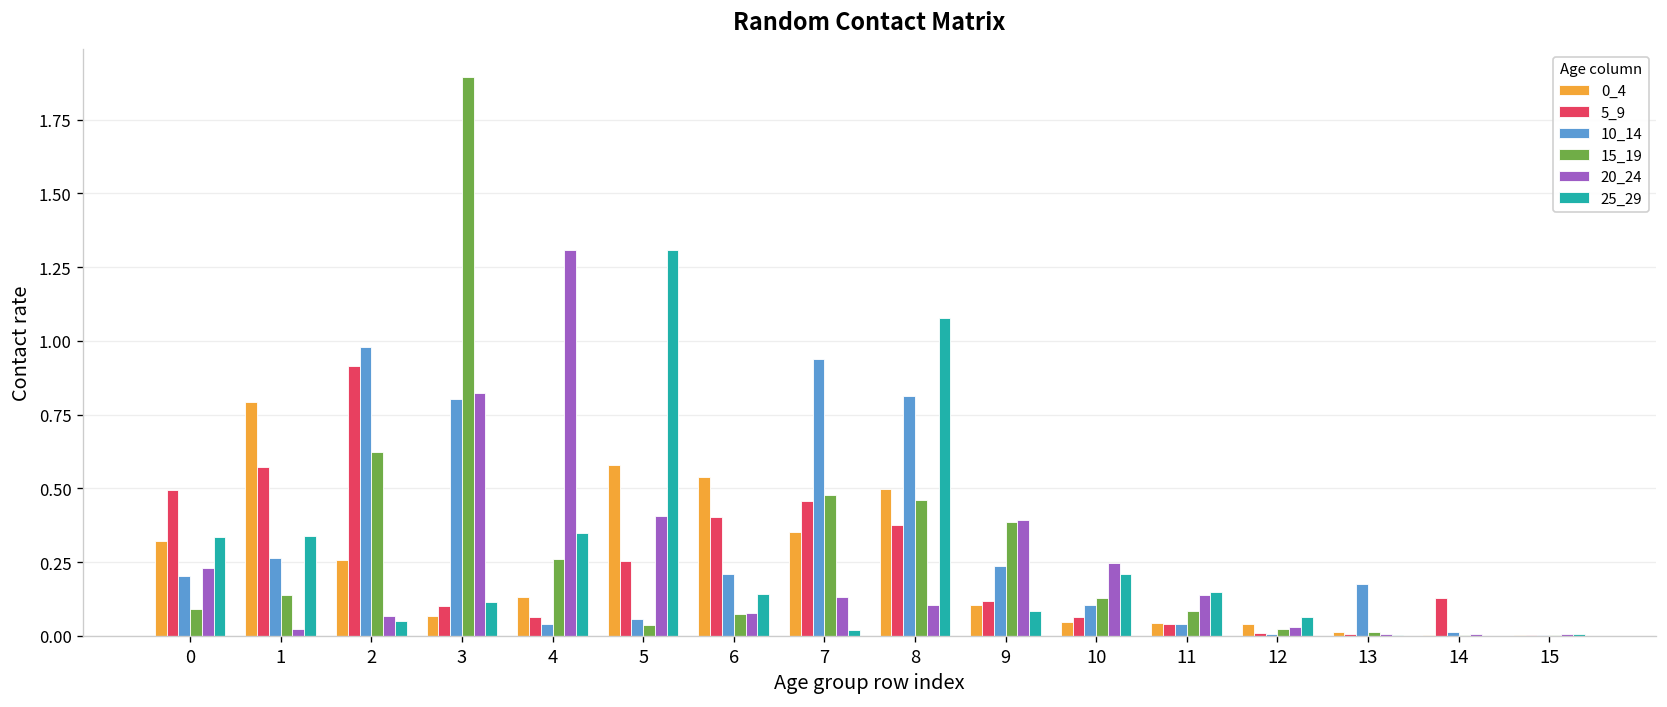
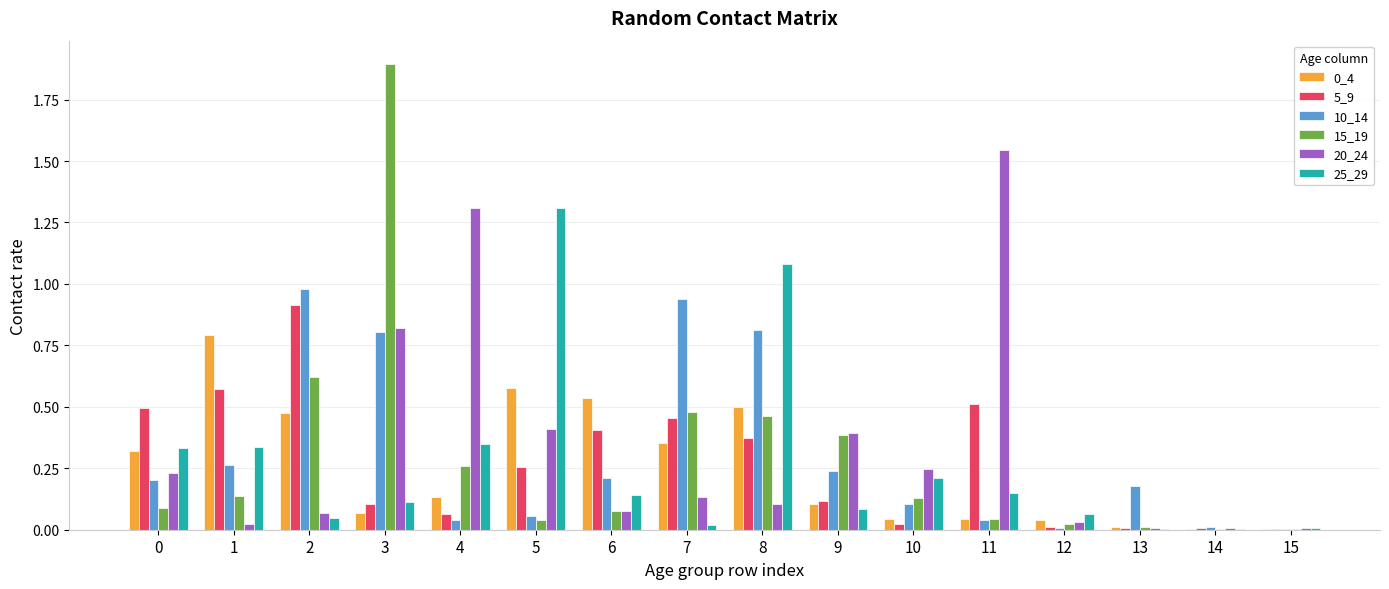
  {
    "0_4": {
      "0": 0.32,
      "1": 0.79,
-     "2": 0.26,
+     "2": 0.47,
      "3": 0.07,
      "4": 0.13,
      "5": 0.58,
      "6": 0.54,
      "7": 0.35,
      "8": 0.50,
      "9": 0.11,
      "10": 0.05,
      "11": 0.04,
      "12": 0.04,
      "13": 0.01
    },
    "5_9": {
      "0": 0.49,
      "1": 0.57,
      "2": 0.92,
      "3": 0.10,
      "4": 0.06,
      "5": 0.25,
      "6": 0.40,
      "7": 0.46,
      "8": 0.37,
      "9": 0.12,
-     "10": 0.06,
-     "11": 0.04,
-     "14": 0.13
+     "10": 0.02,
+     "11": 0.51,
+     "14": 0.01
    },
    "10_14": {
      "0": 0.20,
      "1": 0.26,
      "2": 0.98,
      "3": 0.80,
      "4": 0.04,
      "5": 0.06,
      "6": 0.21,
      "7": 0.94,
      "8": 0.81,
      "9": 0.24,
      "10": 0.11,
      "11": 0.04,
      "13": 0.18,
      "14": 0.01
    },
    "15_19": {
      "0": 0.09,
      "1": 0.14,
      "2": 0.62,
      "3": 1.89,
      "4": 0.26,
      "5": 0.04,
      "6": 0.07,
      "7": 0.48,
      "8": 0.46,
      "9": 0.39,
      "10": 0.13,
-     "11": 0.08,
+     "11": 0.04,
      "12": 0.02,
      "13": 0.01
    },
    "20_24": {
      "0": 0.23,
      "1": 0.02,
      "2": 0.07,
      "3": 0.82,
      "4": 1.31,
      "5": 0.41,
      "6": 0.08,
      "7": 0.13,
      "8": 0.11,
      "9": 0.39,
      "10": 0.25,
-     "11": 0.14,
+     "11": 1.55,
      "12": 0.03
    },
    "25_29": {
      "0": 0.33,
      "1": 0.34,
      "2": 0.05,
      "3": 0.11,
      "4": 0.35,
      "5": 1.31,
      "6": 0.14,
      "7": 0.02,
      "8": 1.08,
      "9": 0.08,
      "10": 0.21,
      "11": 0.15,
      "12": 0.07
    }
  }
